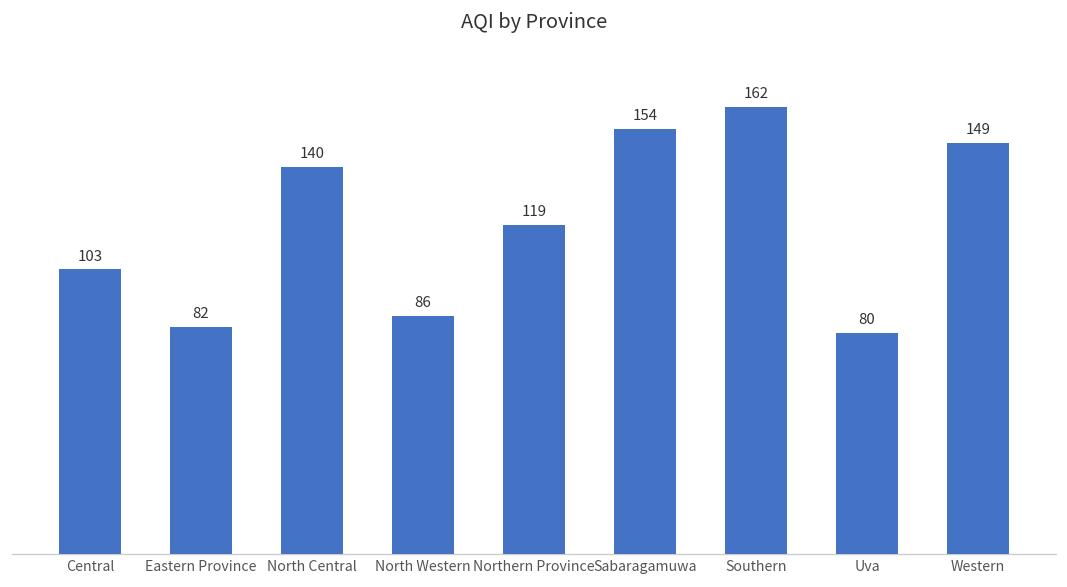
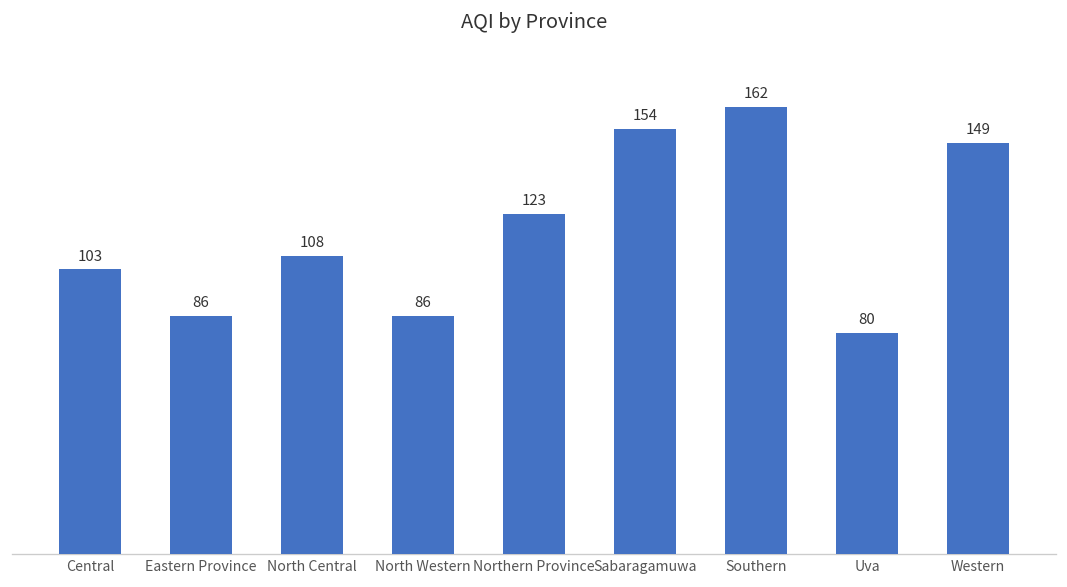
  {
    "Central": 103,
-   "Eastern Province": 82,
-   "North Central": 140,
+   "Eastern Province": 86,
+   "North Central": 108,
    "North Western": 86,
-   "Northern Province": 119,
+   "Northern Province": 123,
    "Sabaragamuwa": 154,
    "Southern": 162,
    "Uva": 80,
    "Western": 149
  }
